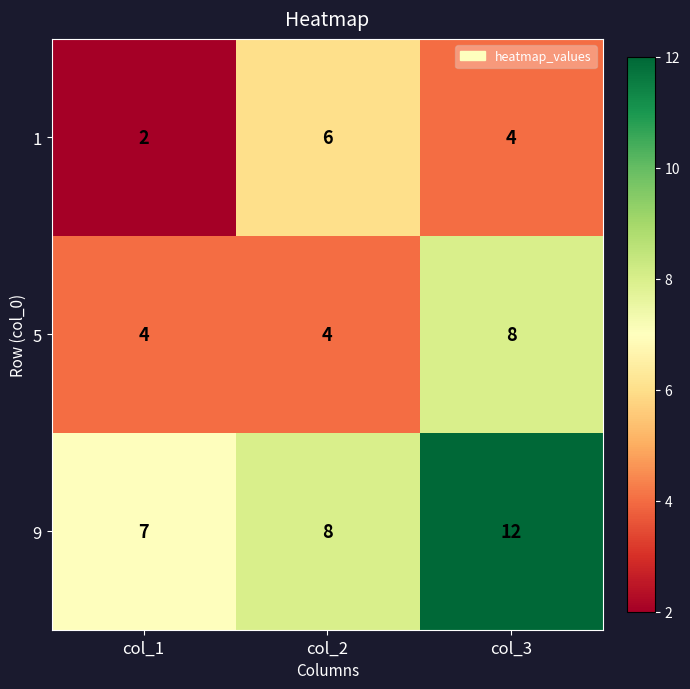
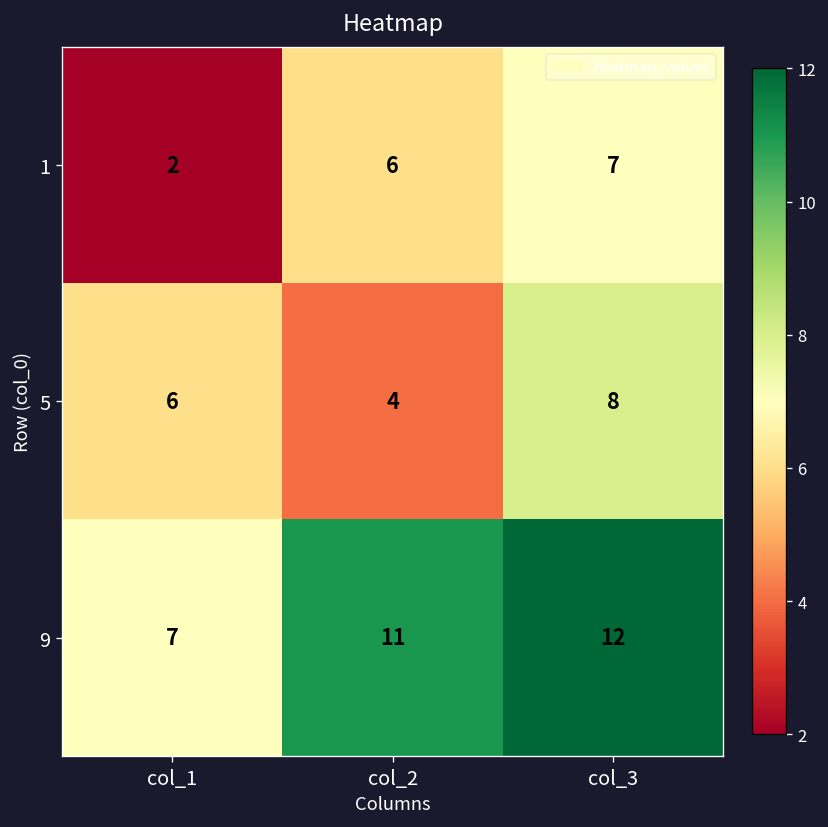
  {
    "1": {
      "col_1": 2,
      "col_2": 6,
-     "col_3": 4
+     "col_3": 7
    },
    "5": {
-     "col_1": 4,
+     "col_1": 6,
      "col_2": 4,
      "col_3": 8
    },
    "9": {
      "col_1": 7,
-     "col_2": 8,
+     "col_2": 11,
      "col_3": 12
    }
  }
